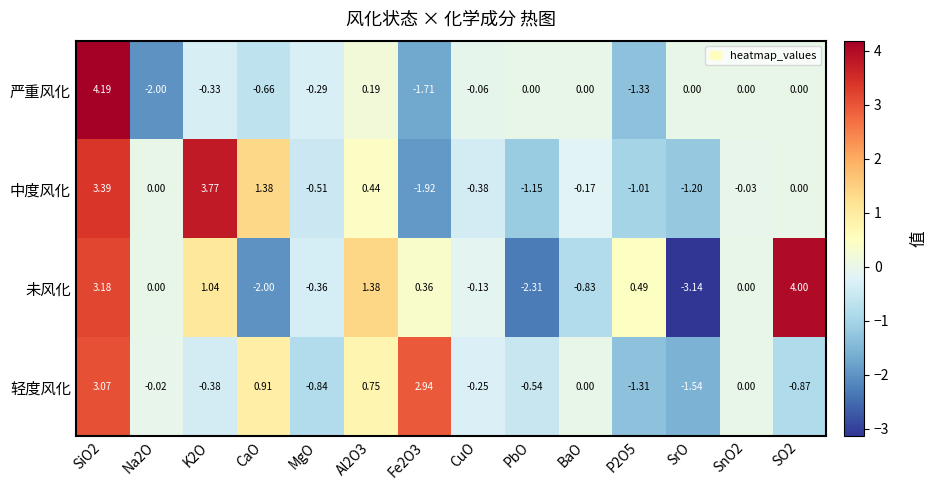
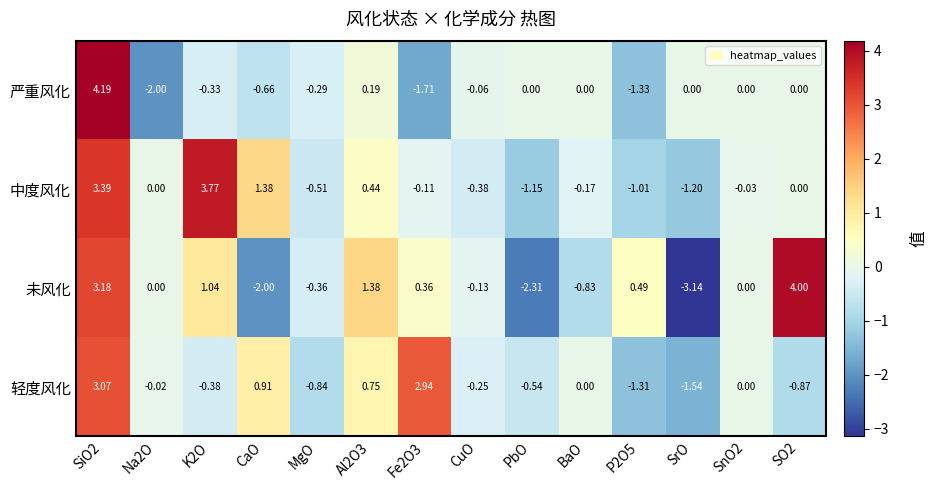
  {
    "严重风化": {
      "SiO2": 4.19,
      "Na2O": -2.00,
      "K2O": -0.33,
      "CaO": -0.66,
      "MgO": -0.29,
      "Al2O3": 0.19,
      "Fe2O3": -1.71,
      "CuO": -0.06,
      "PbO": 0.00,
      "BaO": 0.00,
      "P2O5": -1.33,
      "SrO": 0.00,
      "SnO2": 0.00,
      "SO2": 0.00
    },
    "中度风化": {
      "SiO2": 3.39,
      "Na2O": 0.00,
      "K2O": 3.77,
      "CaO": 1.38,
      "MgO": -0.51,
      "Al2O3": 0.44,
-     "Fe2O3": -1.92,
+     "Fe2O3": -0.11,
      "CuO": -0.38,
      "PbO": -1.15,
      "BaO": -0.17,
      "P2O5": -1.01,
      "SrO": -1.20,
      "SnO2": -0.03,
      "SO2": 0.00
    },
    "未风化": {
      "SiO2": 3.18,
      "Na2O": 0.00,
      "K2O": 1.04,
      "CaO": -2.00,
      "MgO": -0.36,
      "Al2O3": 1.38,
      "Fe2O3": 0.36,
      "CuO": -0.13,
      "PbO": -2.31,
      "BaO": -0.83,
      "P2O5": 0.49,
      "SrO": -3.14,
      "SnO2": 0.00,
      "SO2": 4.00
    },
    "轻度风化": {
      "SiO2": 3.07,
      "Na2O": -0.02,
      "K2O": -0.38,
      "CaO": 0.91,
      "MgO": -0.84,
      "Al2O3": 0.75,
      "Fe2O3": 2.94,
      "CuO": -0.25,
      "PbO": -0.54,
      "BaO": 0.00,
      "P2O5": -1.31,
      "SrO": -1.54,
      "SnO2": 0.00,
      "SO2": -0.87
    }
  }
